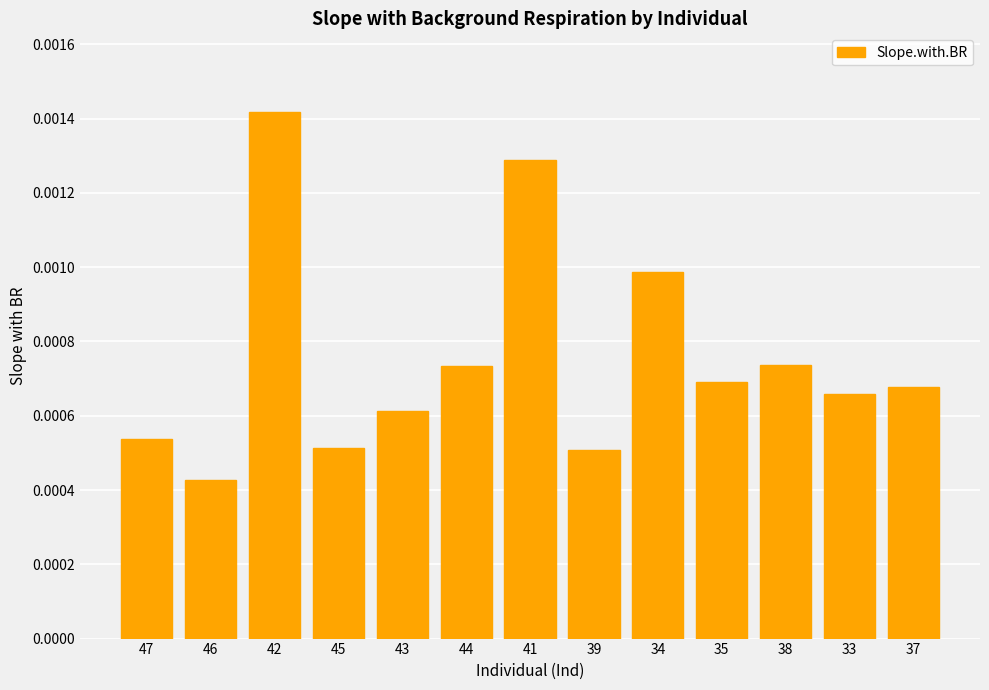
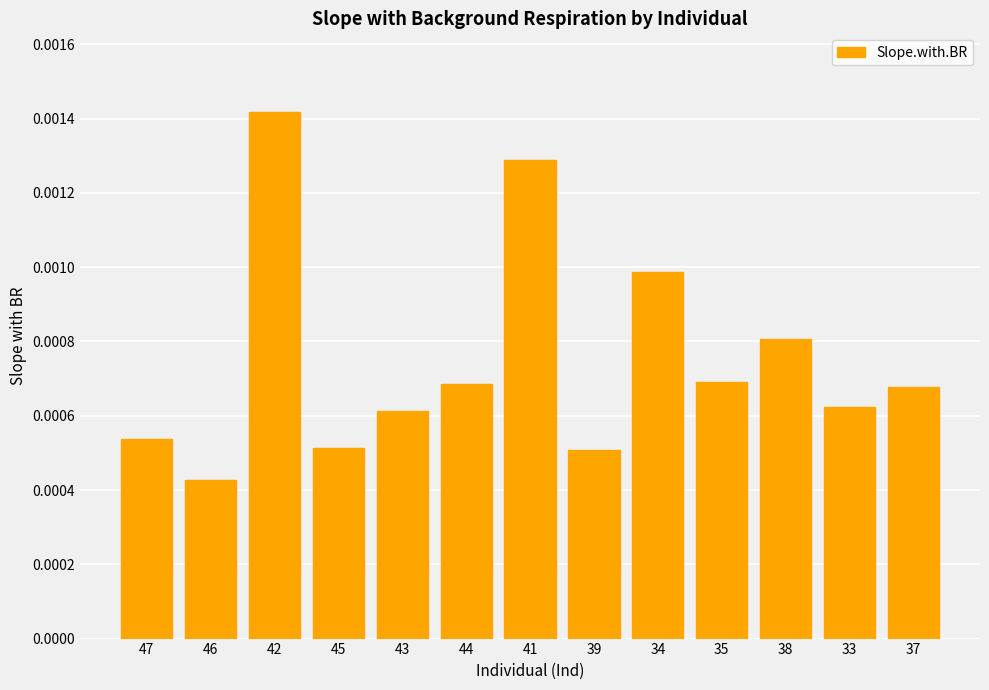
  {
    "47": 0.00054,
    "46": 0.00043,
    "42": 0.00142,
    "45": 0.00051,
    "43": 0.00061,
-   "44": 0.00073,
+   "44": 0.00069,
    "41": 0.00129,
    "39": 0.00051,
    "34": 0.00099,
    "35": 0.00069,
-   "38": 0.00074,
-   "33": 0.00066,
+   "38": 0.00081,
+   "33": 0.00062,
    "37": 0.00068
  }
